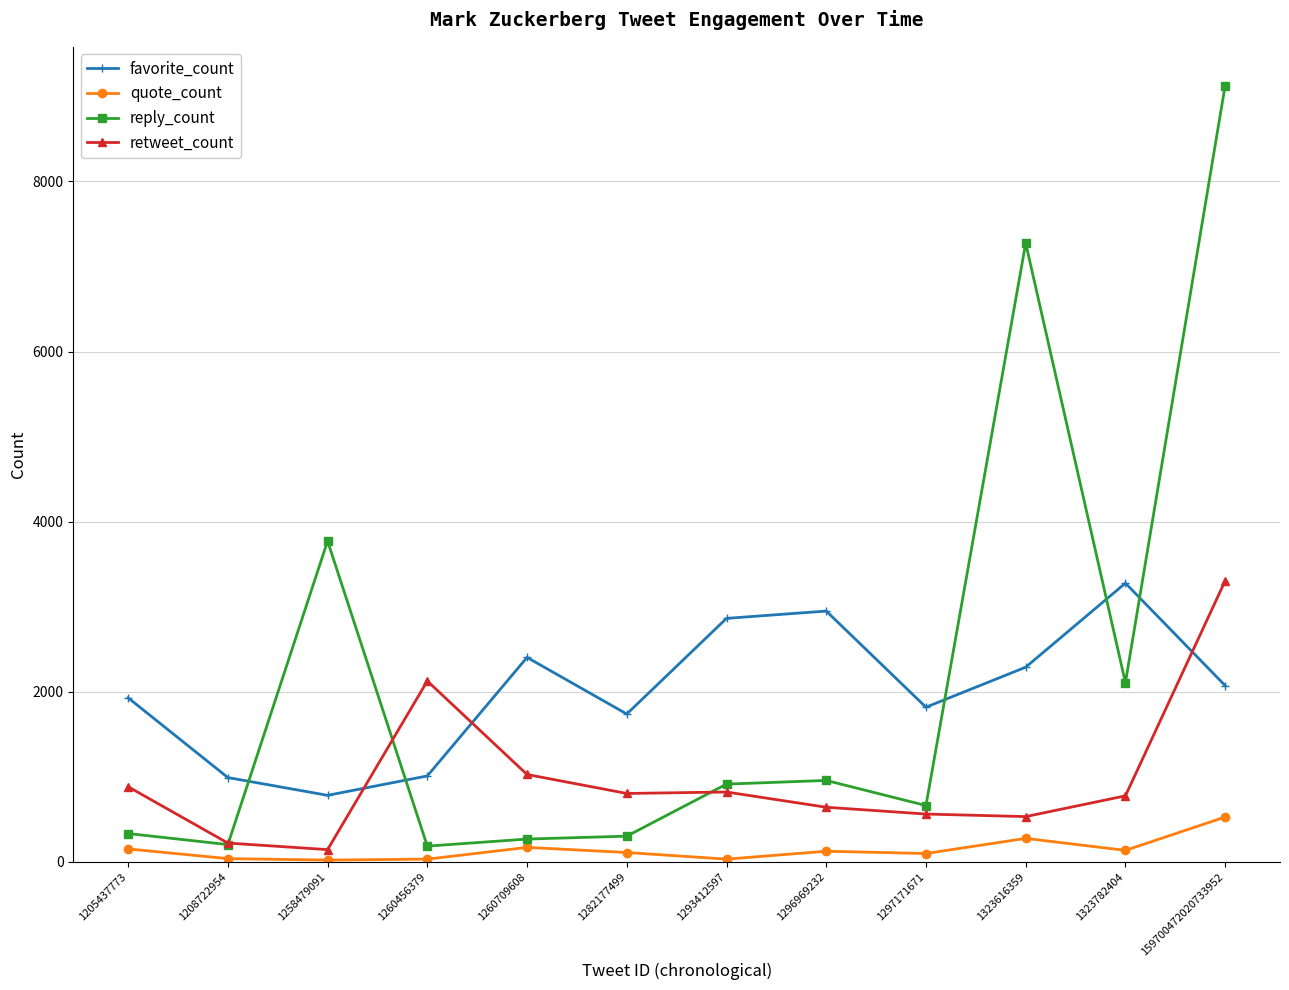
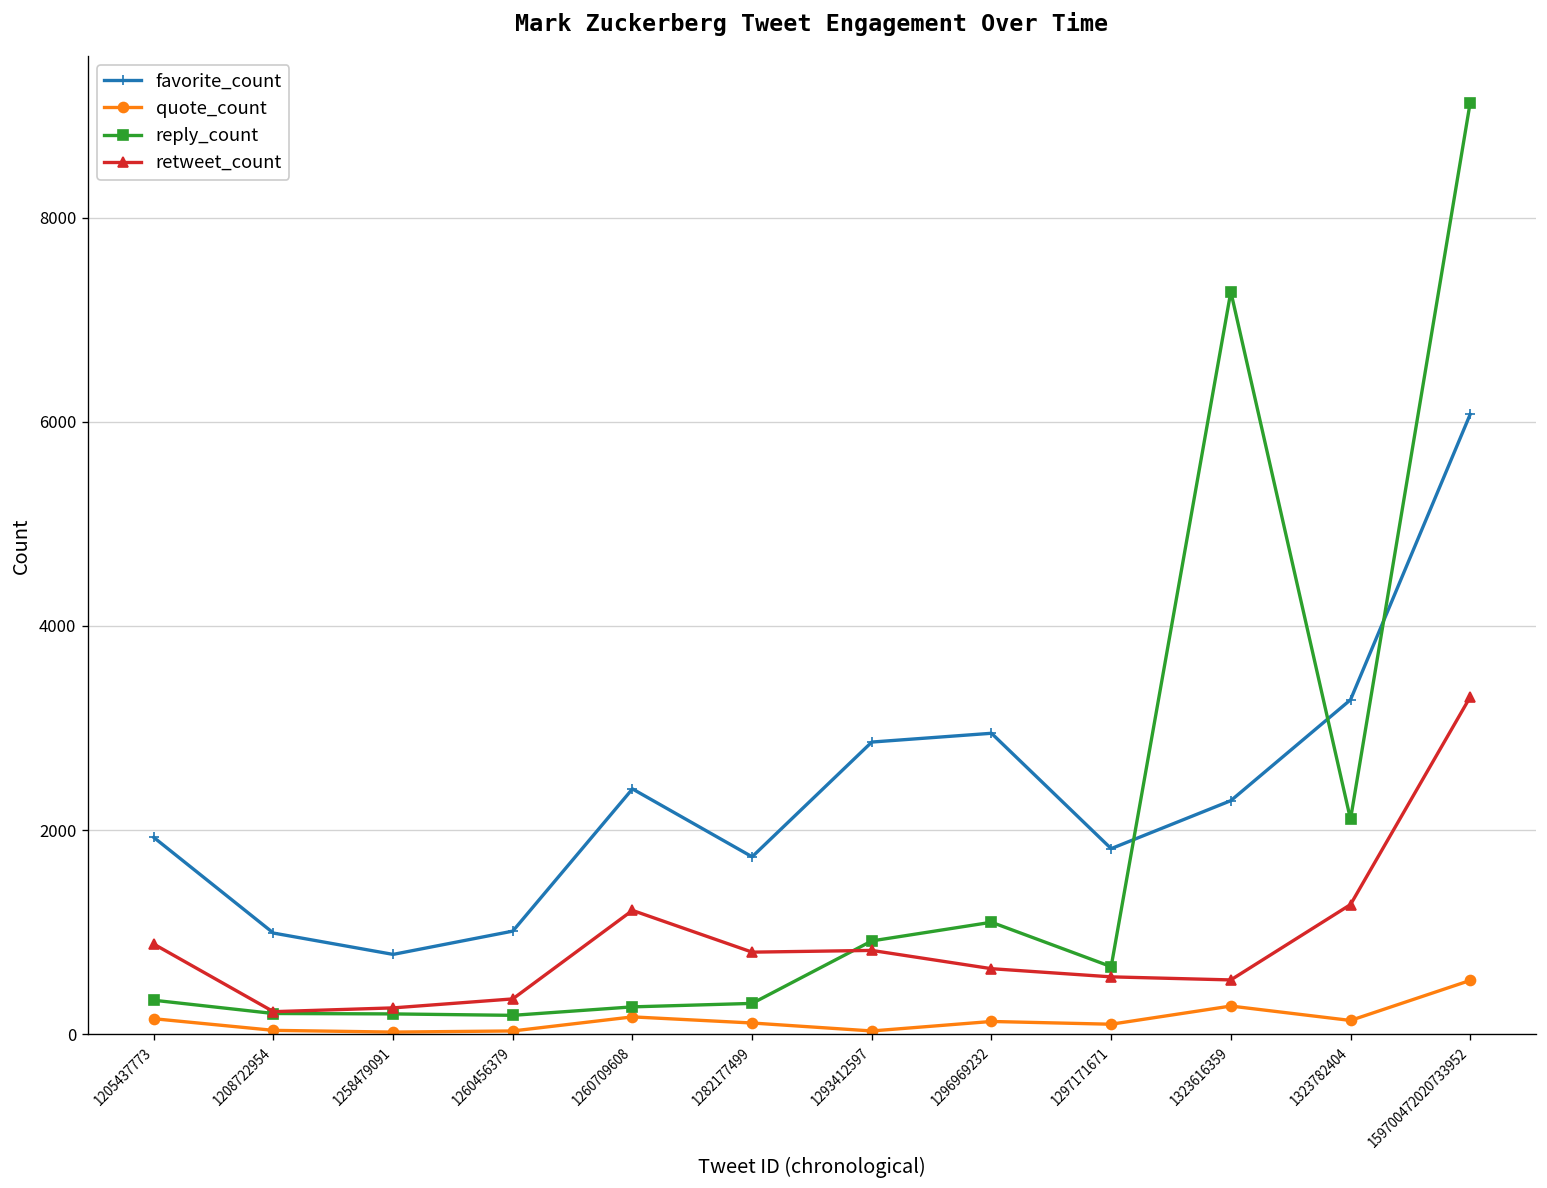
  {
    "favorite_count": {
      "1205437773": 1900,
      "1208722954": 1000,
      "1258479091": 800,
      "1260456379": 1000,
      "1260709608": 2400,
      "1282177499": 1700,
      "1293412597": 2900,
      "1296969232": 2900,
      "1297171671": 1800,
      "1323616359": 2300,
      "1323782404": 3300,
-     "159700472020733952": 2100
+     "159700472020733952": 6100
    },
    "quote_count": {
      "1205437773": 200,
      "1208722954": 0,
      "1258479091": 0,
      "1260456379": 0,
      "1260709608": 200,
      "1282177499": 100,
      "1293412597": 0,
      "1296969232": 100,
      "1297171671": 100,
      "1323616359": 300,
      "1323782404": 100,
      "159700472020733952": 500
    },
    "reply_count": {
      "1205437773": 300,
-     "1258479091": 3800,
+     "1258479091": 200,
      "1260456379": 200,
      "1260709608": 300,
      "1282177499": 300,
      "1293412597": 900,
-     "1296969232": 1000,
+     "1296969232": 1100,
      "1297171671": 700,
      "1323616359": 7300,
      "1323782404": 2100,
      "159700472020733952": 9100
    },
    "retweet_count": {
      "1205437773": 900,
-     "1258479091": 100,
-     "1260456379": 2100,
-     "1260709608": 1000,
+     "1258479091": 300,
+     "1260456379": 300,
+     "1260709608": 1200,
      "1282177499": 800,
      "1293412597": 800,
      "1296969232": 600,
      "1297171671": 600,
      "1323616359": 500,
-     "1323782404": 800,
+     "1323782404": 1300,
      "159700472020733952": 3300
    }
  }
